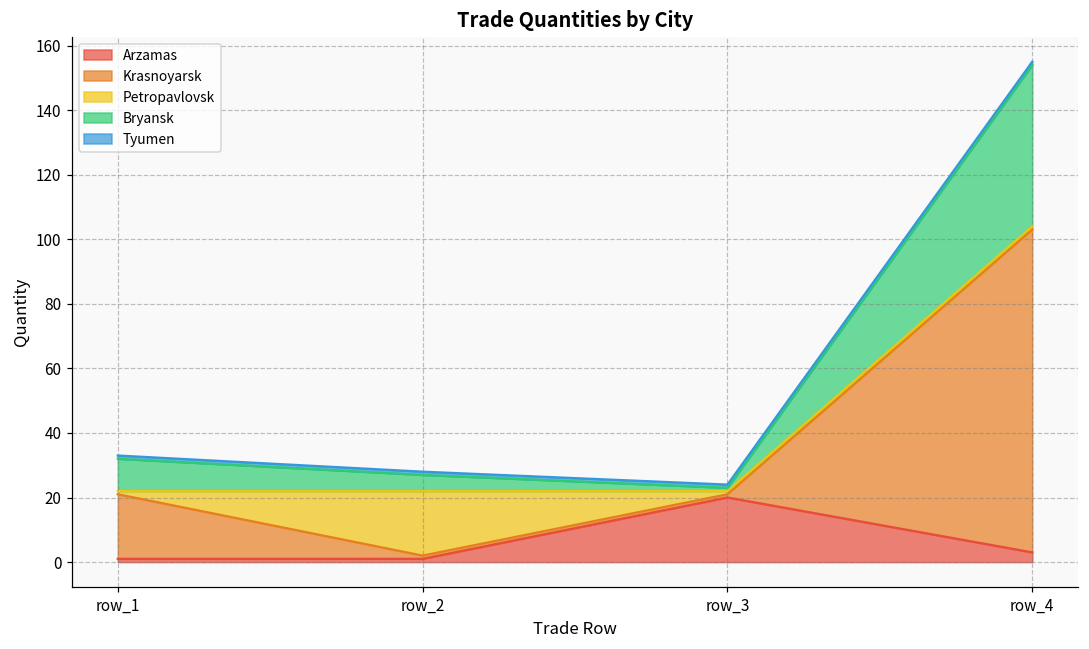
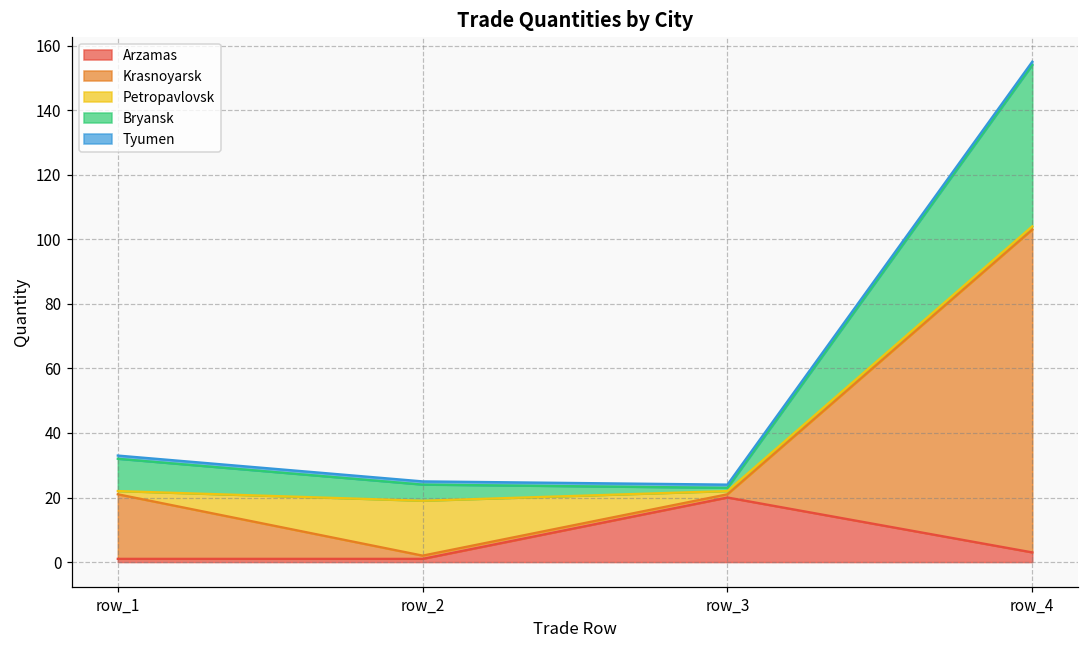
  {
    "Petropavlovsk": {
      "row_1": 1,
-     "row_2": 20,
+     "row_2": 17,
      "row_3": 1,
      "row_4": 1
    },
    "Bryansk": {
      "row_1": 10,
      "row_2": 5,
      "row_3": 1,
      "row_4": 50
    },
    "Tyumen": {
      "row_1": 1,
      "row_2": 1,
      "row_3": 1,
      "row_4": 1
    }
  }
